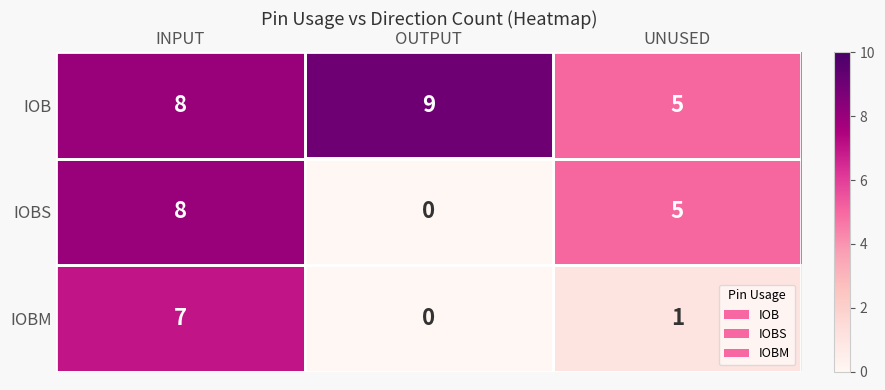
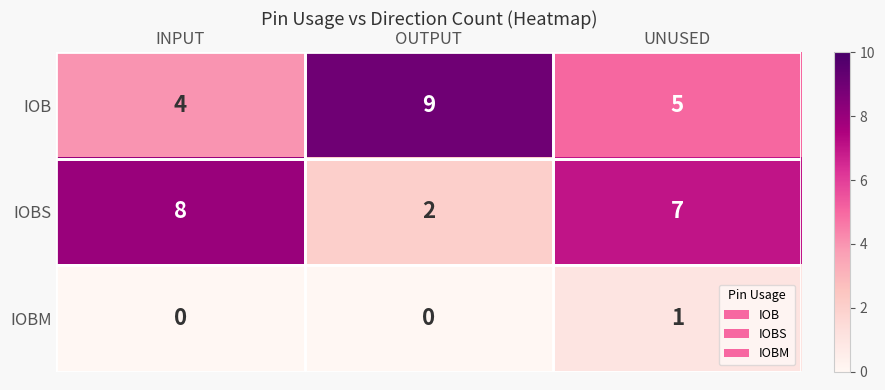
  {
    "IOB": {
-     "INPUT": 8,
+     "INPUT": 4,
      "OUTPUT": 9,
      "UNUSED": 5
    },
    "IOBS": {
      "INPUT": 8,
-     "OUTPUT": 0,
-     "UNUSED": 5
+     "OUTPUT": 2,
+     "UNUSED": 7
    },
    "IOBM": {
-     "INPUT": 7,
+     "INPUT": 0,
      "OUTPUT": 0,
      "UNUSED": 1
    }
  }
